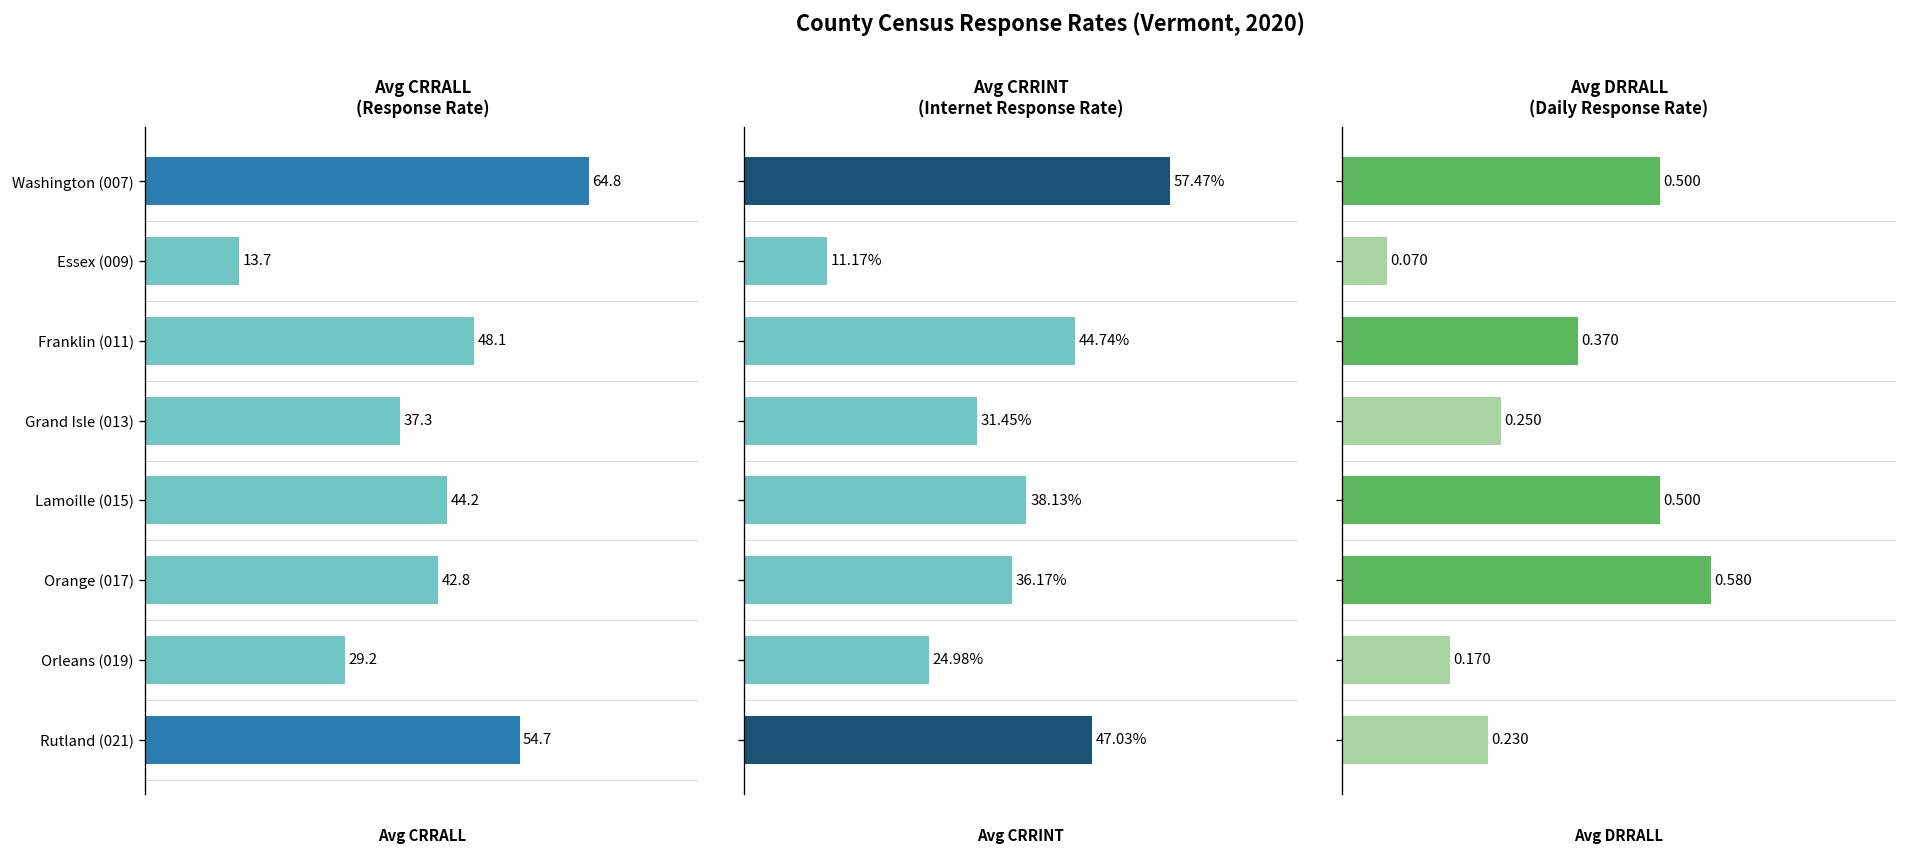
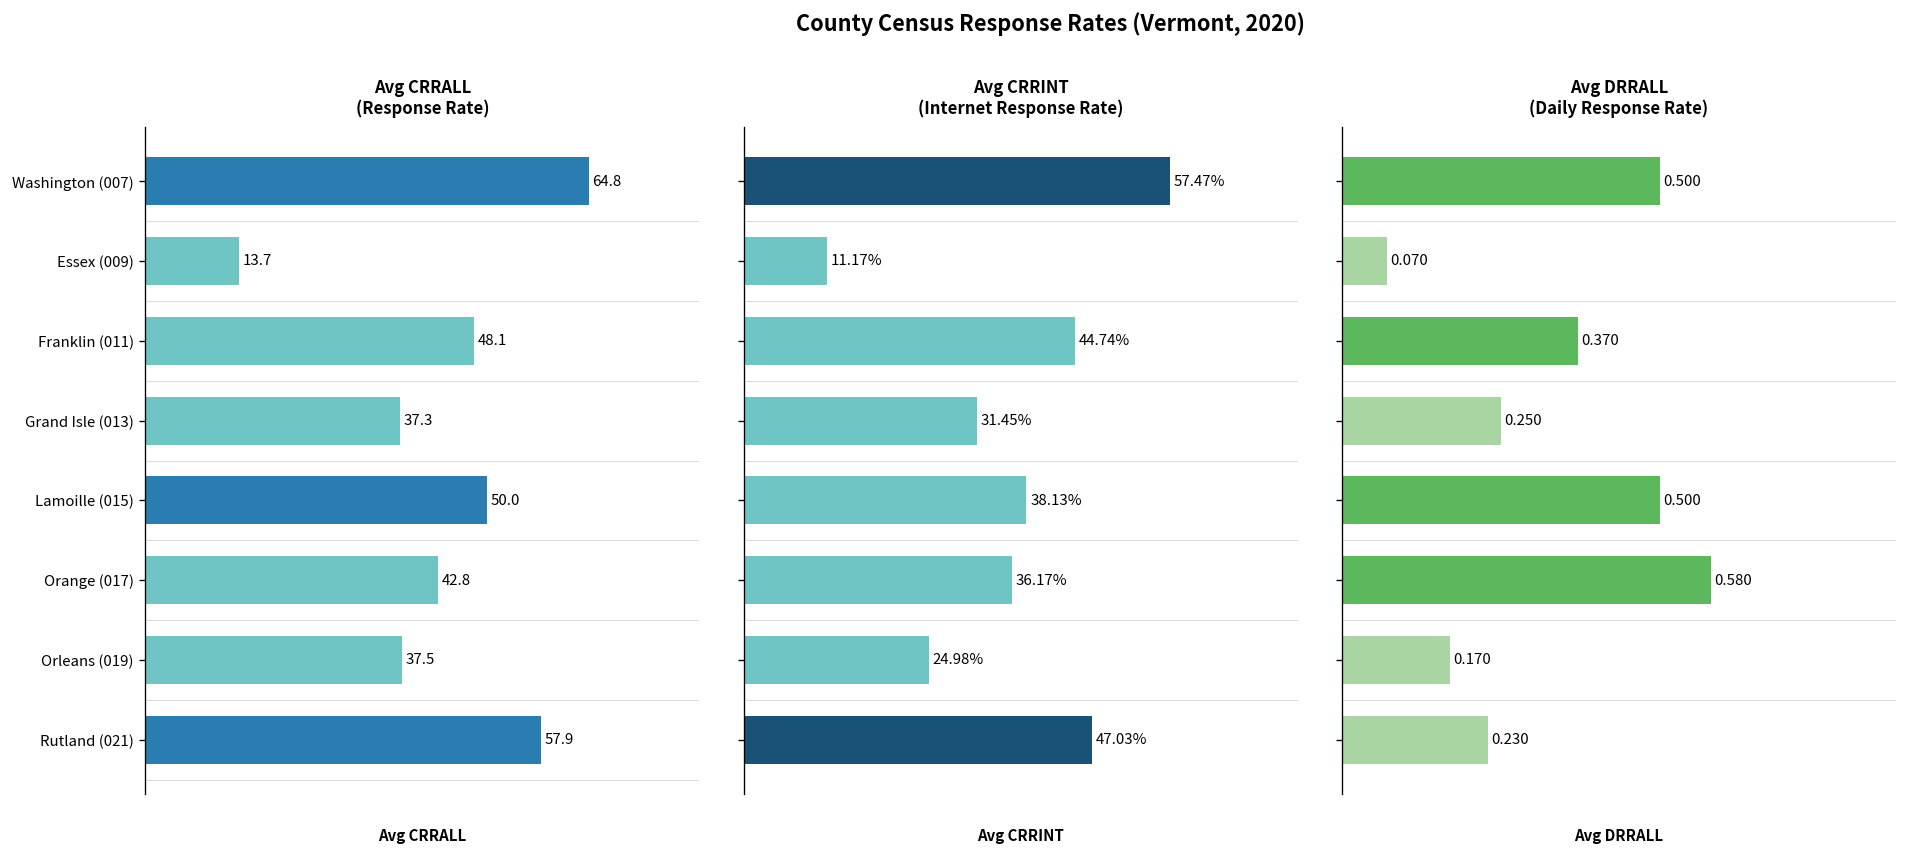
  {
    "Avg CRRALL (Response Rate)": {
      "Washington (007)": 64.8,
      "Essex (009)": 13.7,
      "Franklin (011)": 48.1,
      "Grand Isle (013)": 37.3,
-     "Lamoille (015)": 44.2,
+     "Lamoille (015)": 50.0,
      "Orange (017)": 42.8,
-     "Orleans (019)": 29.2,
-     "Rutland (021)": 54.7
+     "Orleans (019)": 37.5,
+     "Rutland (021)": 57.9
    }
  }
